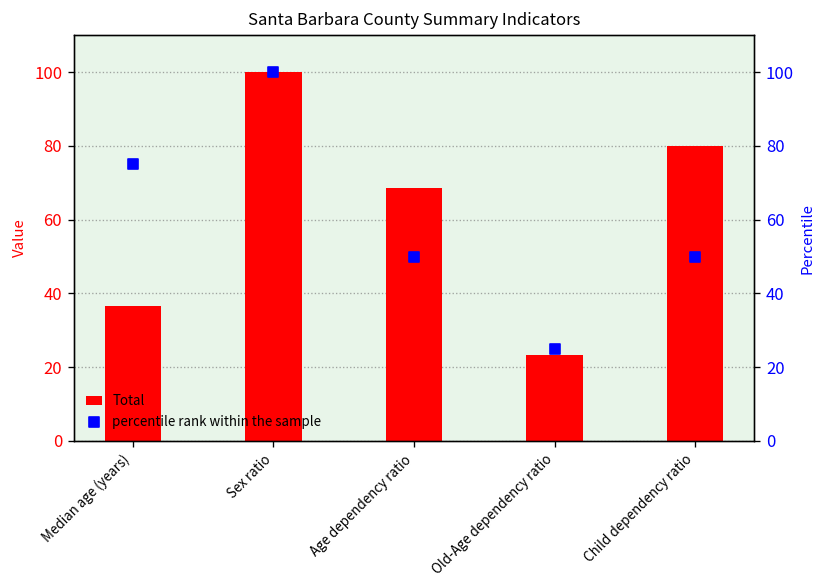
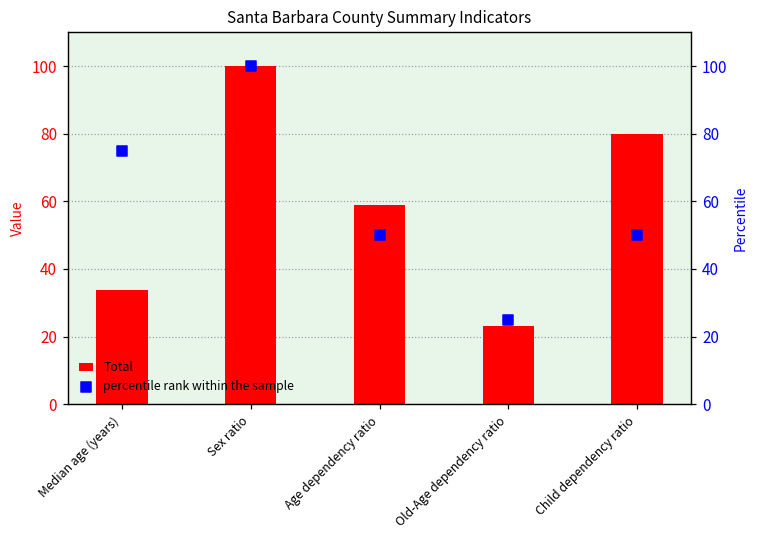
  {
    "Total": {
-     "Median age (years)": 37,
+     "Median age (years)": 34,
      "Sex ratio": 100,
-     "Age dependency ratio": 69,
+     "Age dependency ratio": 59,
      "Old-Age dependency ratio": 23,
      "Child dependency ratio": 80
    }
  }
